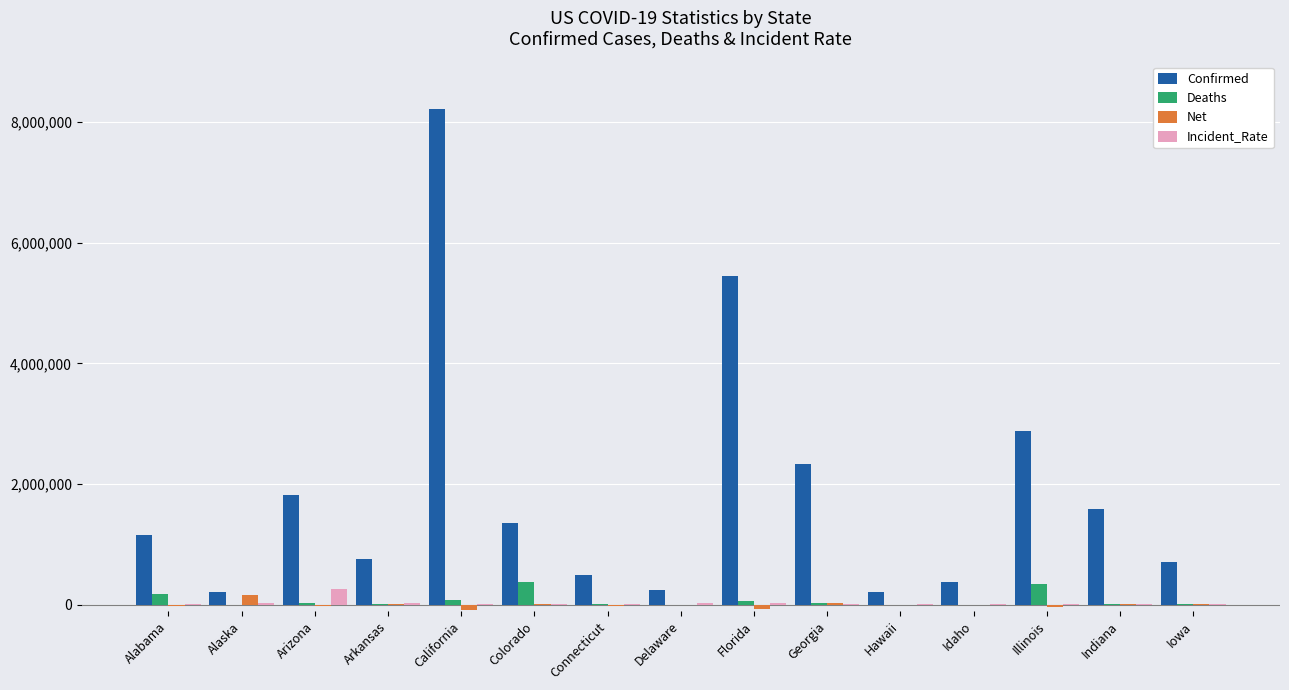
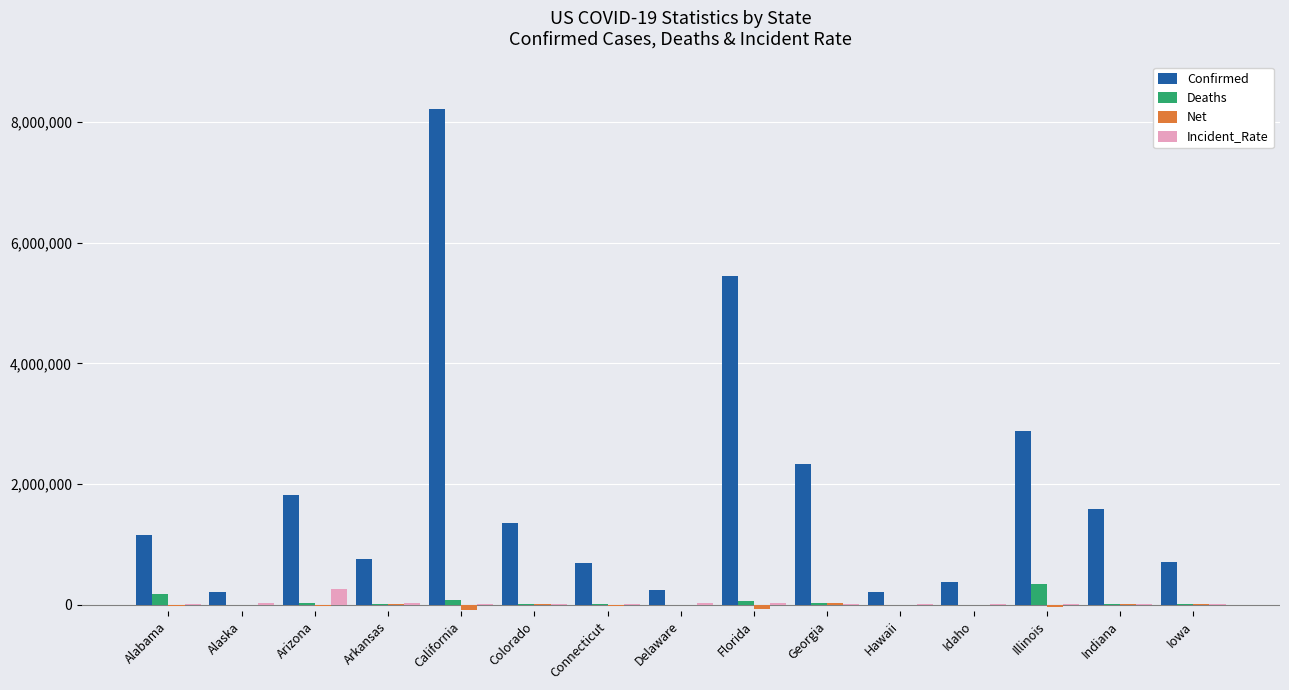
  {
    "Confirmed": {
      "Alabama": "1,200,000",
      "Alaska": "200,000",
      "Arizona": "1,800,000",
      "Arkansas": "800,000",
      "California": "8,200,000",
      "Colorado": "1,400,000",
-     "Connecticut": "500,000",
+     "Connecticut": "700,000",
      "Delaware": "200,000",
      "Florida": "5,400,000",
      "Georgia": "2,300,000",
      "Hawaii": "200,000",
      "Idaho": "400,000",
      "Illinois": "2,900,000",
      "Indiana": "1,600,000",
      "Iowa": "700,000"
    },
    "Deaths": {
      "Alabama": "200,000",
      "California": "100,000",
-     "Colorado": "400,000",
+     "Colorado": "0",
      "Florida": "100,000",
      "Illinois": "400,000"
    },
    "Net": {
-     "Alaska": "200,000",
+     "Alaska": "0",
      "California": "-100,000",
      "Florida": "-100,000"
    },
    "Incident_Rate": {
      "Arizona": "300,000"
    }
  }
